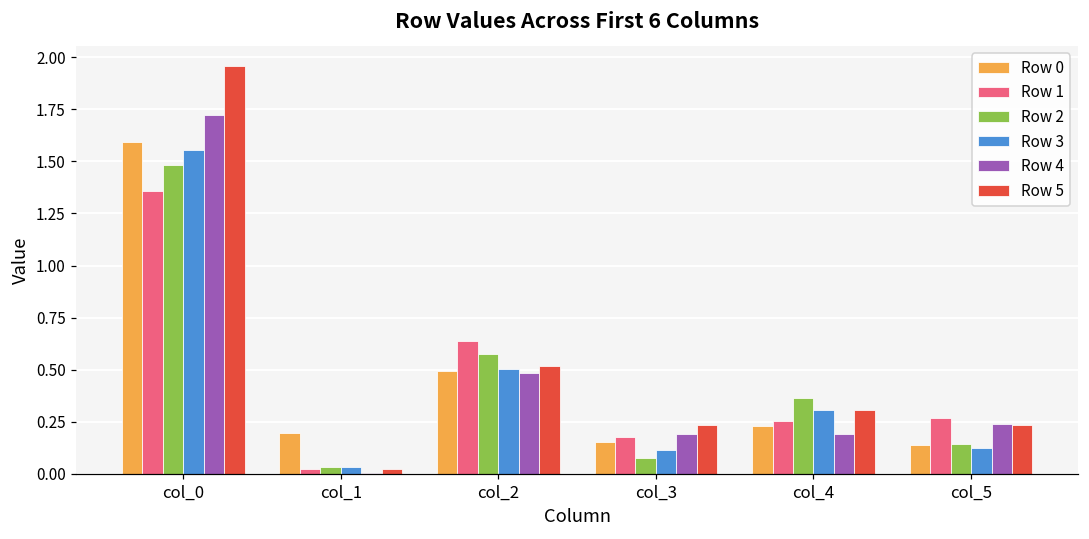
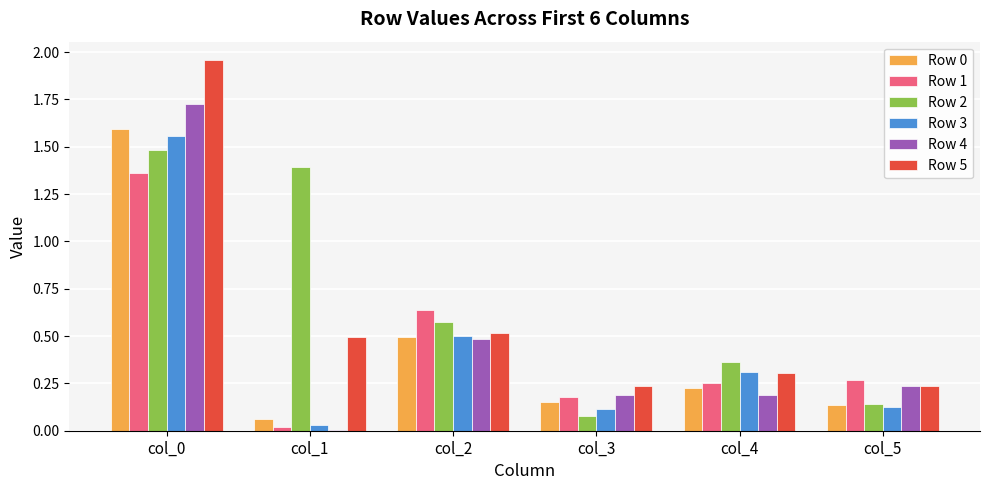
  {
    "Row 0": {
      "col_0": 1.59,
-     "col_1": 0.19,
+     "col_1": 0.06,
      "col_2": 0.49,
      "col_3": 0.15,
      "col_4": 0.23,
      "col_5": 0.14
    },
    "Row 1": {
      "col_0": 1.36,
      "col_1": 0.02,
      "col_2": 0.64,
      "col_3": 0.18,
      "col_4": 0.25,
      "col_5": 0.27
    },
    "Row 2": {
      "col_0": 1.48,
-     "col_1": 0.03,
+     "col_1": 1.39,
      "col_2": 0.58,
      "col_3": 0.08,
      "col_4": 0.36,
      "col_5": 0.14
    },
    "Row 3": {
      "col_0": 1.55,
      "col_1": 0.03,
      "col_2": 0.50,
      "col_3": 0.12,
      "col_4": 0.31,
      "col_5": 0.13
    },
    "Row 4": {
      "col_0": 1.72,
      "col_2": 0.48,
      "col_3": 0.19,
      "col_4": 0.19,
      "col_5": 0.24
    },
    "Row 5": {
      "col_0": 1.96,
-     "col_1": 0.02,
+     "col_1": 0.49,
      "col_2": 0.52,
      "col_3": 0.23,
      "col_4": 0.30,
      "col_5": 0.23
    }
  }
